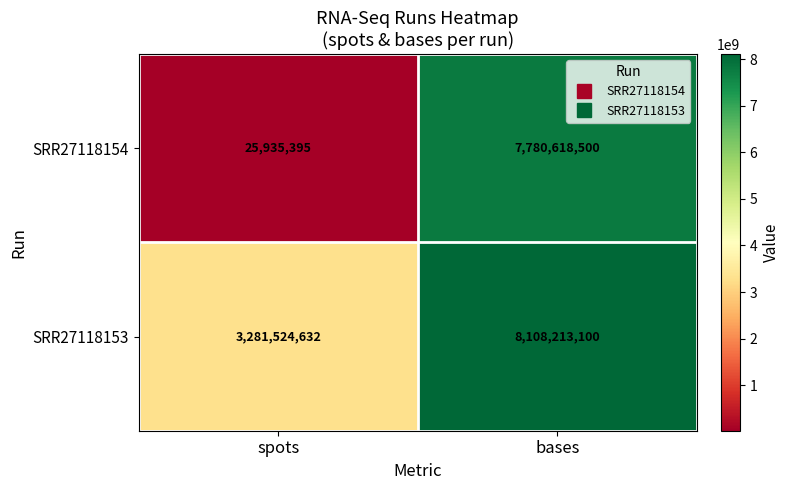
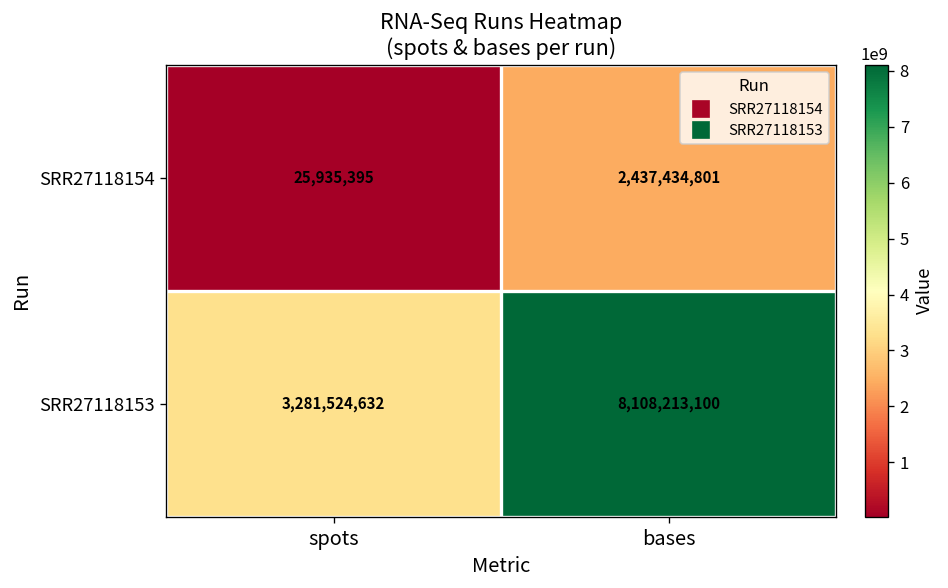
  {
    "SRR27118154": {
      "spots": "25,935,395",
-     "bases": "7,780,618,500"
+     "bases": "2,437,434,801"
    },
    "SRR27118153": {
      "spots": "3,281,524,632",
      "bases": "8,108,213,100"
    }
  }
